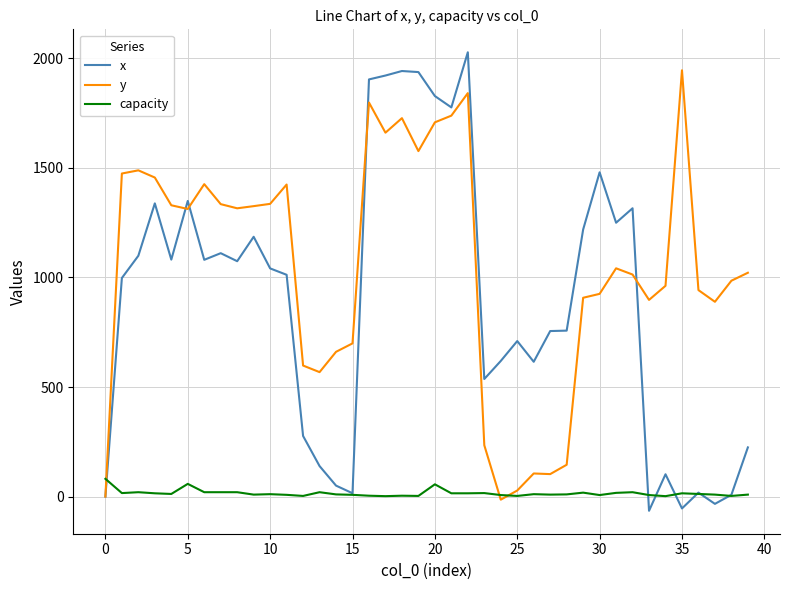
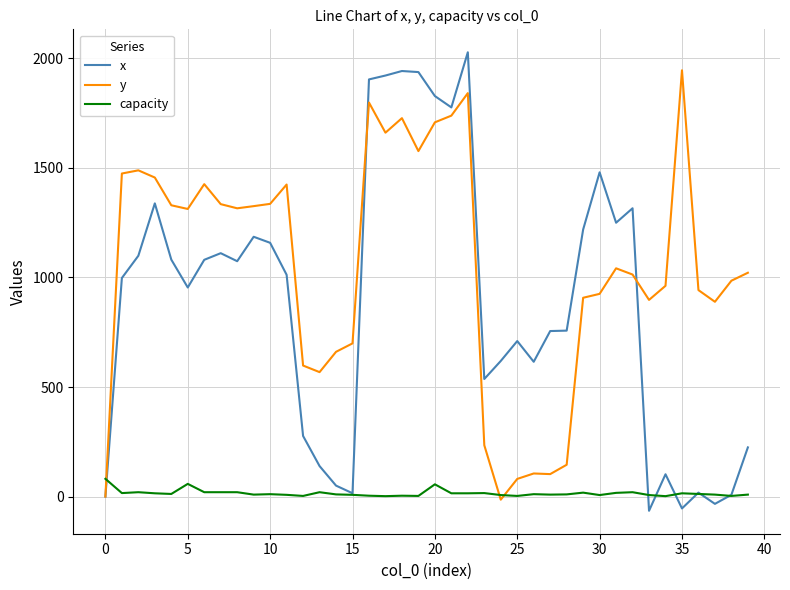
  {
    "x": {
-     "5": 1350,
-     "10": 1040,
+     "5": 950,
+     "10": 1160,
      "20": 1830,
      "25": 710,
      "30": 1480,
      "35": -50
    },
    "y": {
      "5": 1310,
      "10": 1340,
      "15": 700,
      "20": 1710,
-     "25": 30,
+     "25": 80,
      "30": 930,
      "35": 1950
    },
    "capacity": {
      "0": 80,
      "5": 60,
      "10": 10,
      "20": 60,
      "25": 0,
      "30": 10,
      "35": 20
    }
  }
